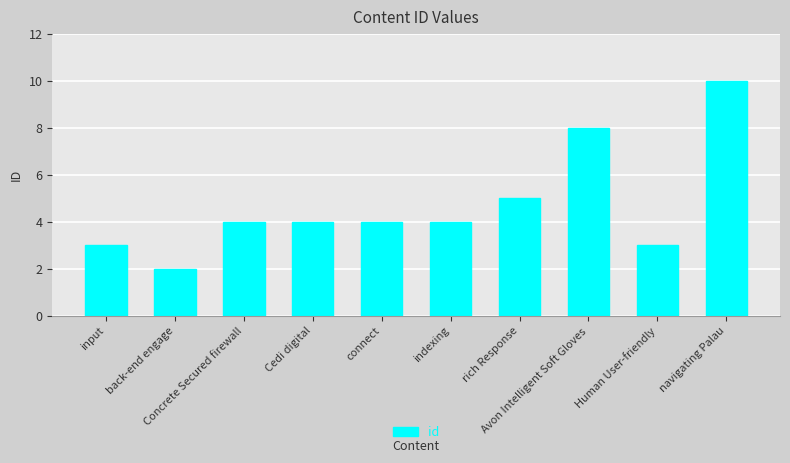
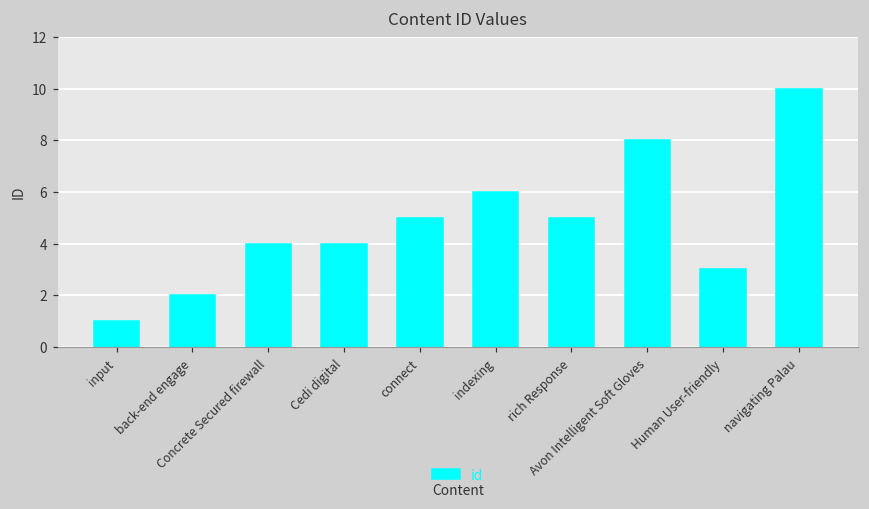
  {
-   "input": 3,
+   "input": 1,
    "back-end engage": 2,
    "Concrete Secured firewall": 4,
    "Cedi digital": 4,
-   "connect": 4,
-   "indexing": 4,
+   "connect": 5,
+   "indexing": 6,
    "rich Response": 5,
    "Avon Intelligent Soft Gloves": 8,
    "Human User-friendly": 3,
    "navigating Palau": 10
  }
